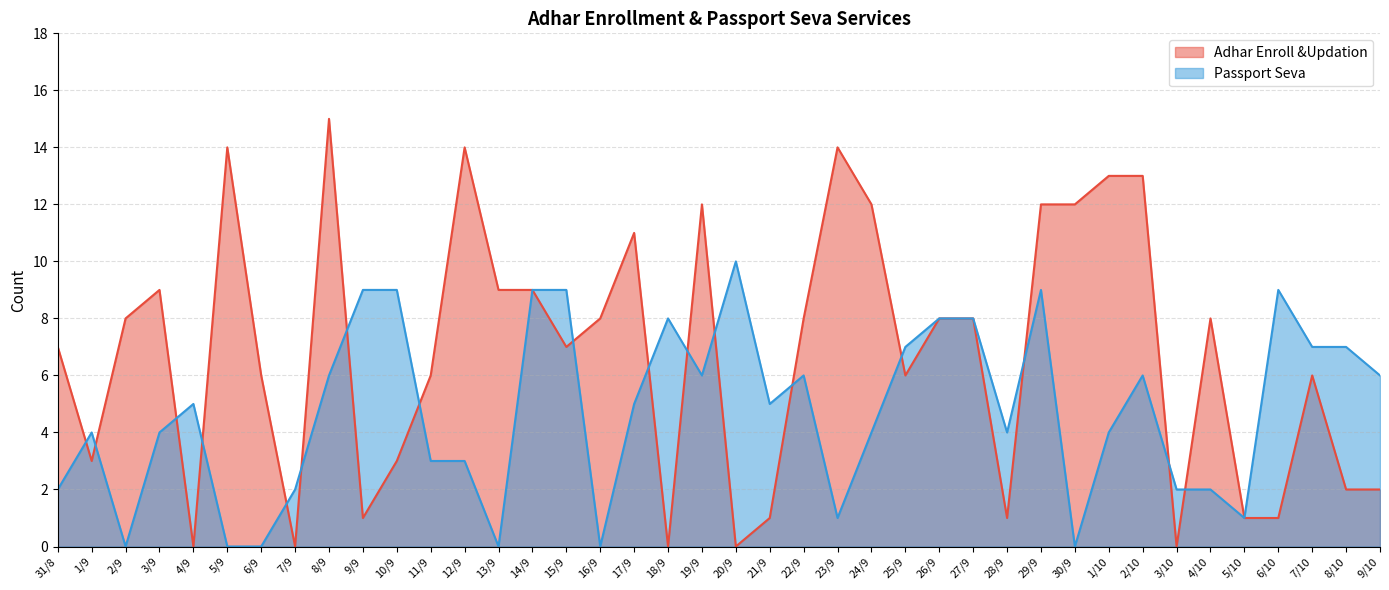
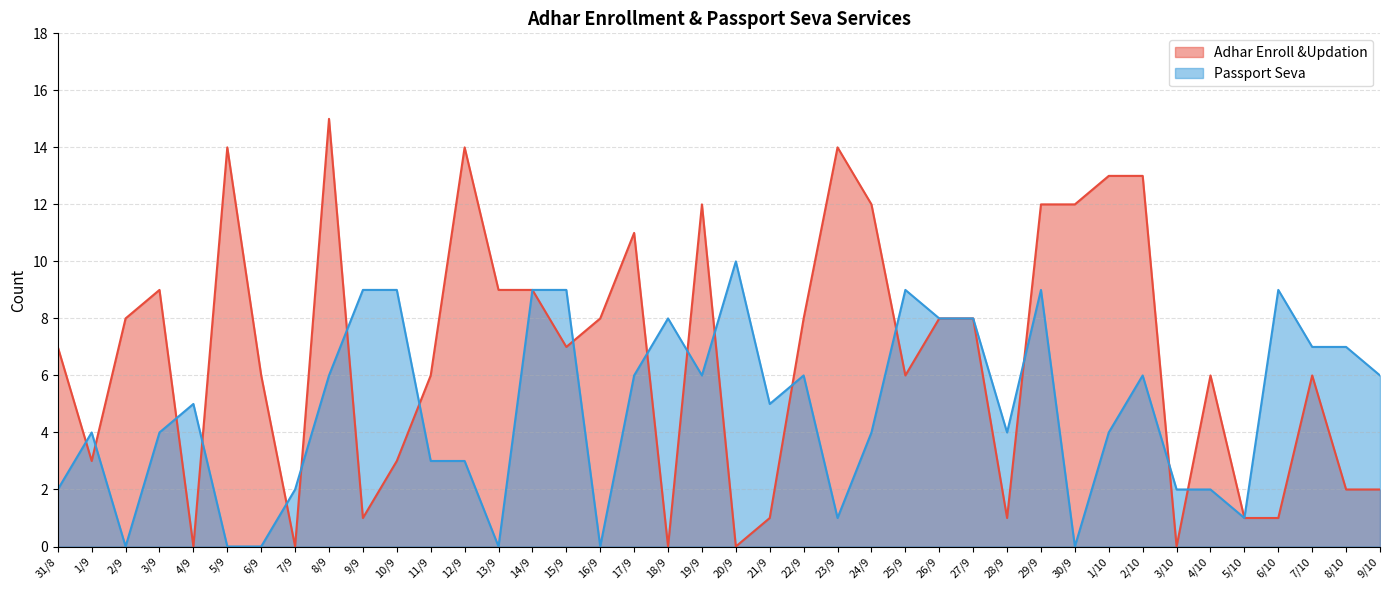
  {
    "Adhar Enroll &Updation": {
      "31/8": 7,
      "1/9": 3,
      "2/9": 8,
      "3/9": 9,
      "4/9": 0,
      "5/9": 14,
      "6/9": 6,
      "7/9": 0,
      "8/9": 15,
      "9/9": 1,
      "10/9": 3,
      "11/9": 6,
      "12/9": 14,
      "13/9": 9,
      "15/9": 7,
      "16/9": 8,
      "17/9": 11,
      "18/9": 0,
      "19/9": 12,
      "20/9": 0,
      "21/9": 1,
      "22/9": 8,
      "23/9": 14,
      "24/9": 12,
      "25/9": 6,
      "28/9": 1,
      "29/9": 12,
      "30/9": 12,
      "1/10": 13,
      "2/10": 13,
      "3/10": 0,
-     "4/10": 8,
+     "4/10": 6,
      "6/10": 1,
      "7/10": 6,
      "8/10": 2,
      "9/10": 2
    },
    "Passport Seva": {
      "31/8": 2,
      "1/9": 4,
      "2/9": 0,
      "3/9": 4,
      "4/9": 5,
      "5/9": 0,
      "6/9": 0,
      "7/9": 2,
      "8/9": 6,
      "9/9": 9,
      "10/9": 9,
      "11/9": 3,
      "12/9": 3,
      "13/9": 0,
      "15/9": 9,
      "16/9": 0,
-     "17/9": 5,
+     "17/9": 6,
      "18/9": 8,
      "19/9": 6,
      "20/9": 10,
      "21/9": 5,
      "22/9": 6,
      "23/9": 1,
      "24/9": 4,
-     "25/9": 7,
+     "25/9": 9,
      "28/9": 4,
      "29/9": 9,
      "30/9": 0,
      "1/10": 4,
      "2/10": 6,
      "3/10": 2,
      "4/10": 2,
      "6/10": 9,
      "7/10": 7,
      "8/10": 7,
      "9/10": 6
    }
  }
